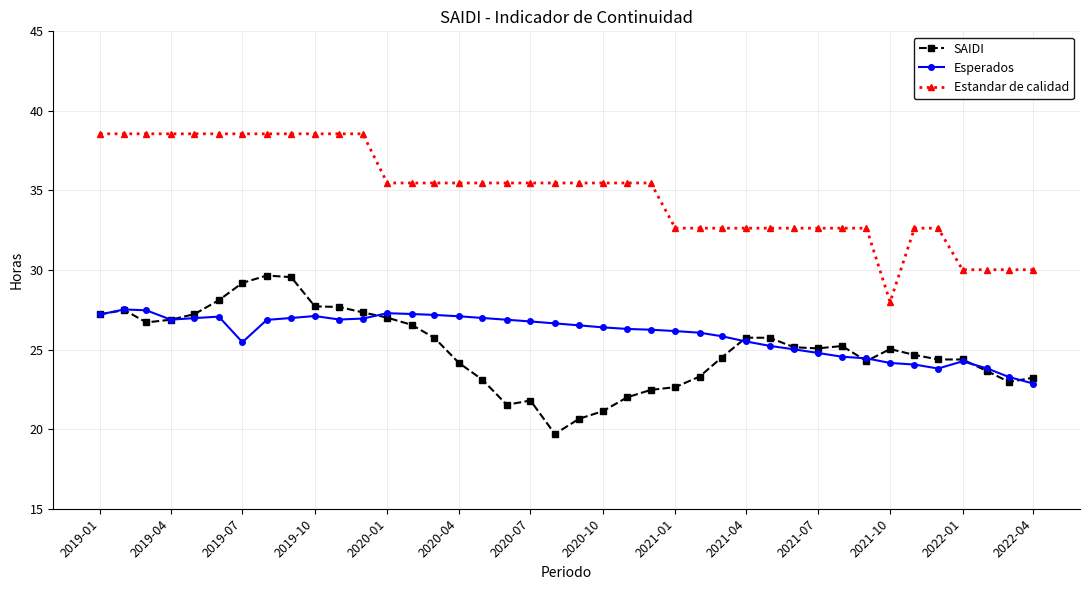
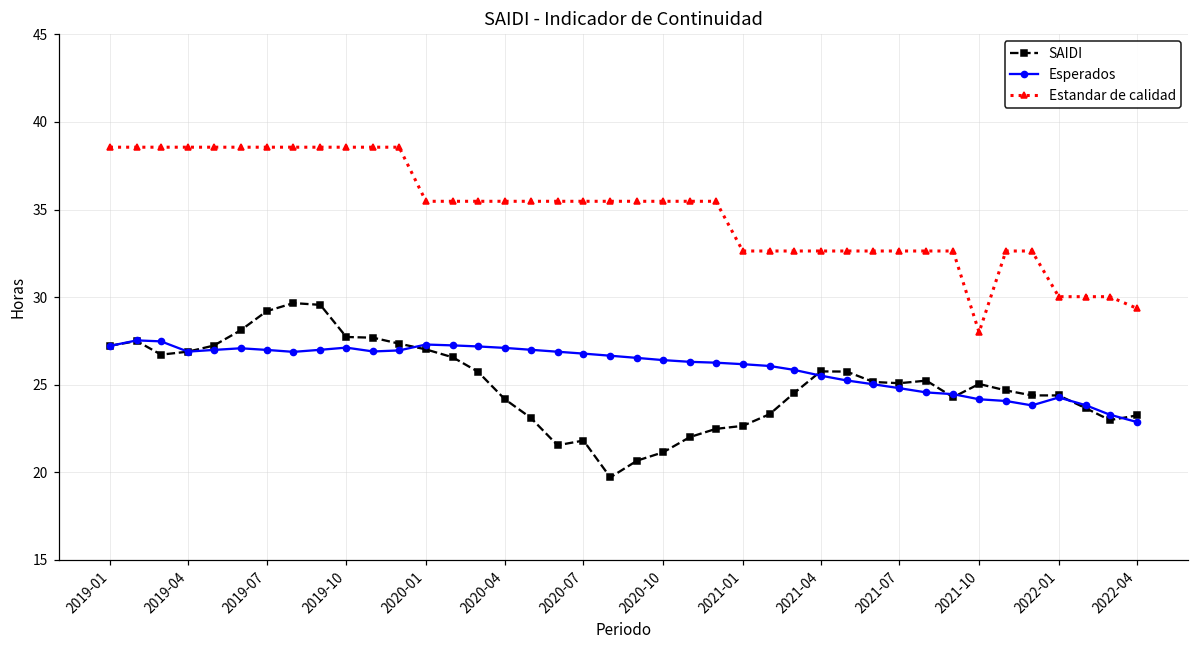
  {
    "SAIDI": {
      "2019-07": 29.2,
      "2019-10": 27.7,
      "2020-01": 27.0,
      "2020-04": 24.2,
      "2020-07": 21.8,
      "2020-10": 21.1,
      "2021-01": 22.6,
      "2021-04": 25.8,
      "2021-07": 25.1,
      "2021-10": 25.0,
      "2022-04": 23.2
    },
    "Esperados": {
-     "2019-07": 25.5,
+     "2019-07": 27.0,
      "2019-10": 27.1,
      "2020-01": 27.3,
      "2020-04": 27.1,
      "2020-07": 26.8,
      "2020-10": 26.4,
      "2021-01": 26.2,
      "2021-04": 25.5,
      "2021-07": 24.8,
      "2021-10": 24.2,
      "2022-04": 22.9
    },
    "Estandar de calidad": {
      "2019-01": 38.6,
      "2019-04": 38.6,
      "2019-07": 38.6,
      "2019-10": 38.6,
      "2020-01": 35.5,
      "2020-04": 35.5,
      "2020-07": 35.5,
      "2020-10": 35.5,
      "2021-01": 32.6,
      "2021-04": 32.6,
      "2021-07": 32.6,
      "2021-10": 28.0,
      "2022-01": 30.0,
-     "2022-04": 30.0
+     "2022-04": 29.4
    }
  }
